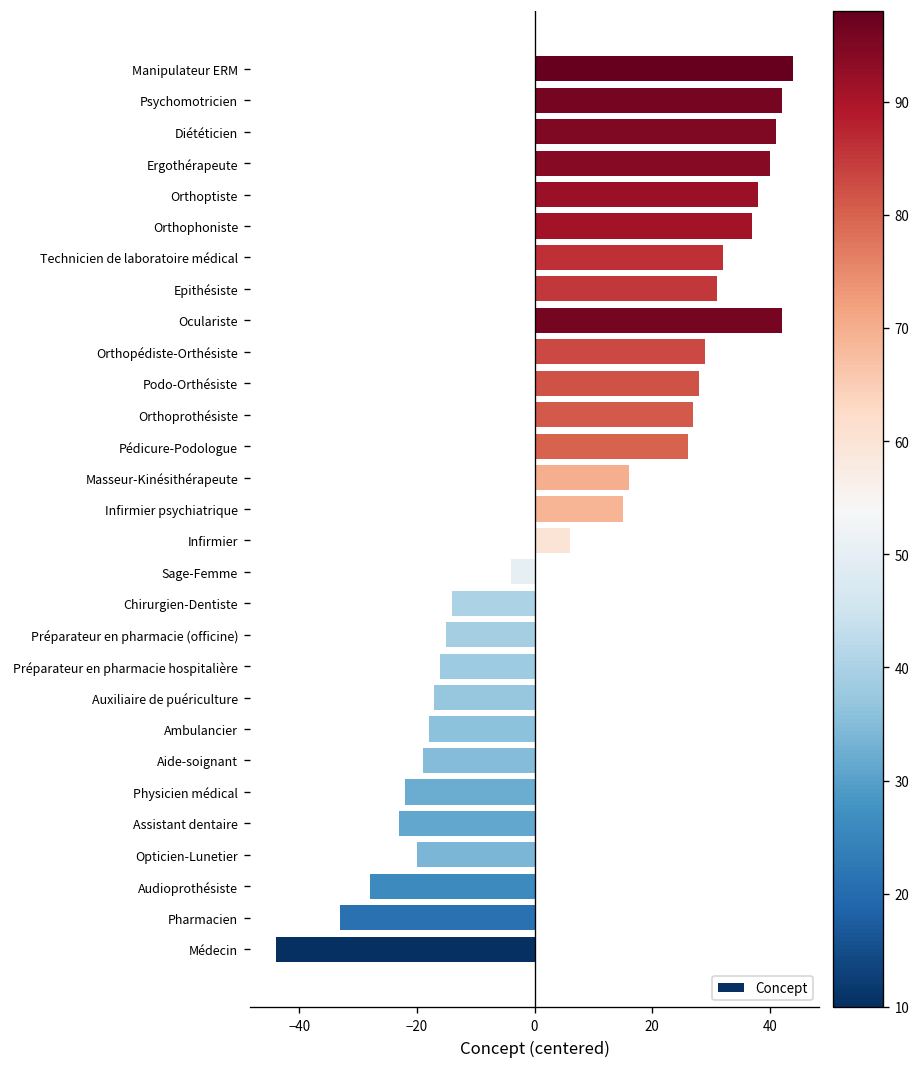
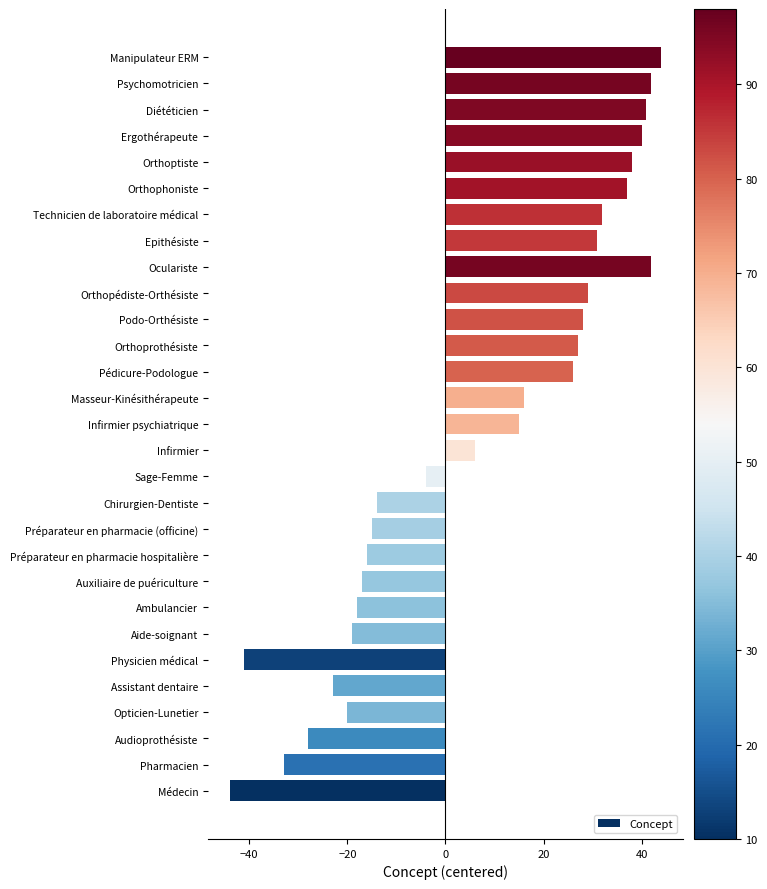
  {
    "Manipulateur ERM": 44,
    "Psychomotricien": 42,
    "Diététicien": 41,
    "Ergothérapeute": 40,
    "Orthoptiste": 38,
    "Orthophoniste": 37,
    "Technicien de laboratoire médical": 32,
    "Epithésiste": 31,
    "Oculariste": 42,
    "Orthopédiste-Orthésiste": 29,
    "Podo-Orthésiste": 28,
    "Orthoprothésiste": 27,
    "Pédicure-Podologue": 26,
    "Masseur-Kinésithérapeute": 16,
    "Infirmier psychiatrique": 15,
    "Infirmier": 6,
    "Sage-Femme": -4,
    "Chirurgien-Dentiste": -14,
    "Préparateur en pharmacie (officine)": -15,
    "Préparateur en pharmacie hospitalière": -16,
    "Auxiliaire de puériculture": -17,
    "Ambulancier": -18,
    "Aide-soignant": -19,
-   "Physicien médical": -22,
+   "Physicien médical": -41,
    "Assistant dentaire": -23,
    "Opticien-Lunetier": -20,
    "Audioprothésiste": -28,
    "Pharmacien": -33,
    "Médecin": -44
  }
